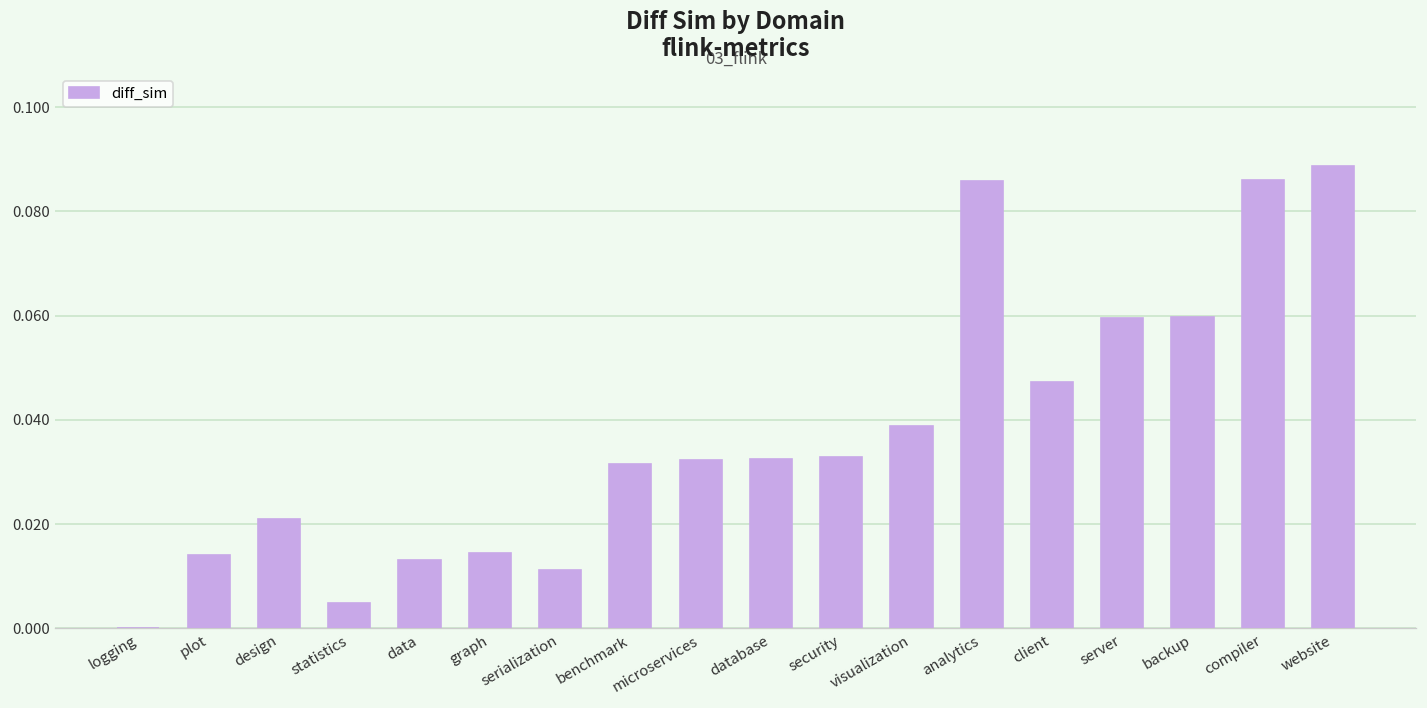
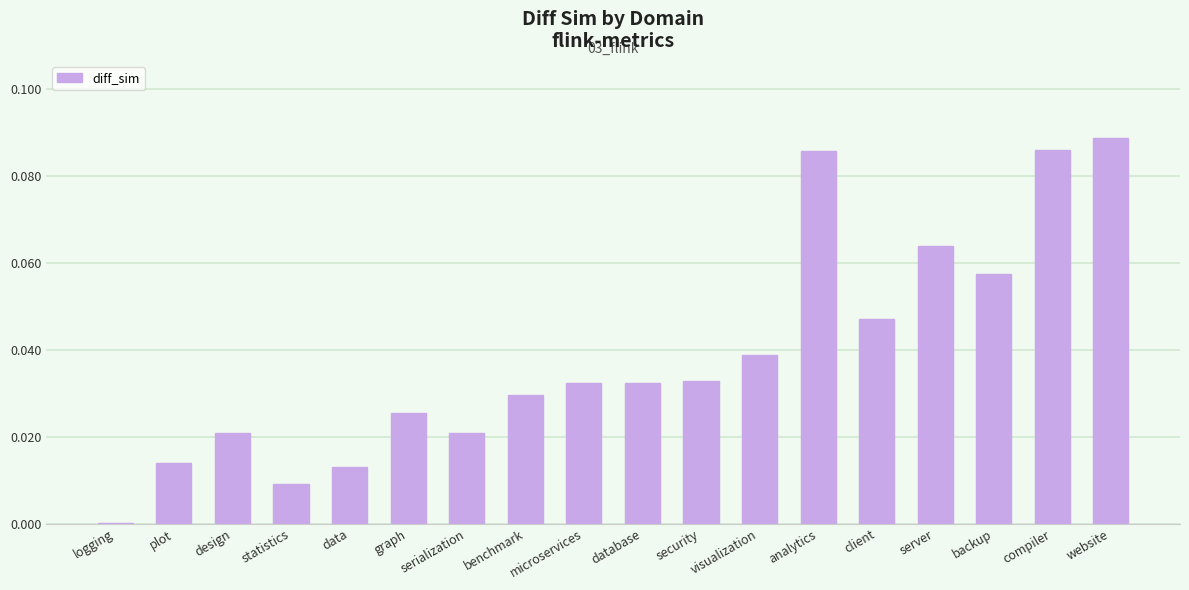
  {
    "plot": 0.014,
    "design": 0.021,
-   "statistics": 0.005,
+   "statistics": 0.009,
    "data": 0.013,
-   "graph": 0.014,
-   "serialization": 0.011,
-   "benchmark": 0.032,
+   "graph": 0.025,
+   "serialization": 0.021,
+   "benchmark": 0.030,
    "microservices": 0.032,
    "database": 0.032,
    "security": 0.033,
    "visualization": 0.039,
    "analytics": 0.086,
    "client": 0.047,
-   "server": 0.060,
-   "backup": 0.060,
+   "server": 0.064,
+   "backup": 0.057,
    "compiler": 0.086,
    "website": 0.089
  }
